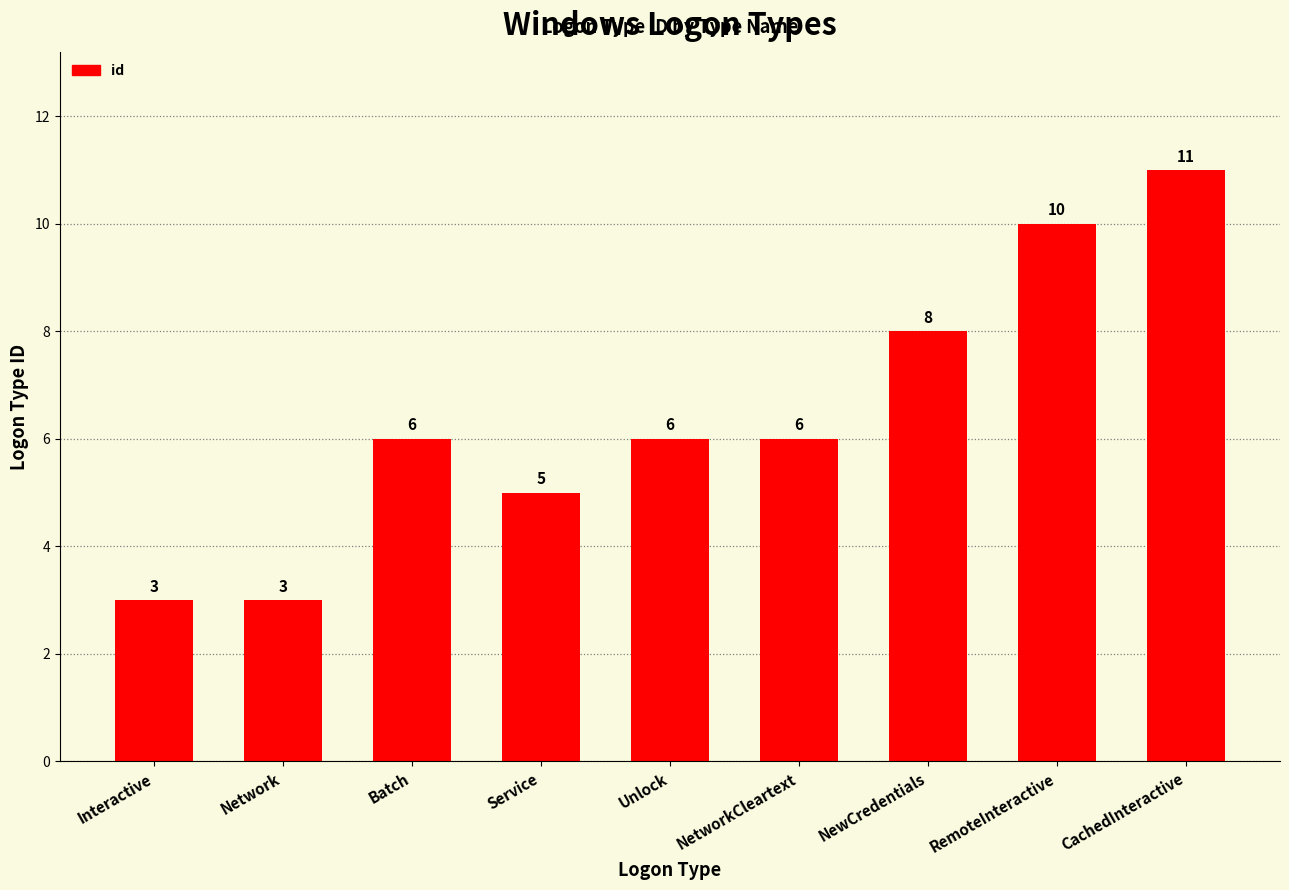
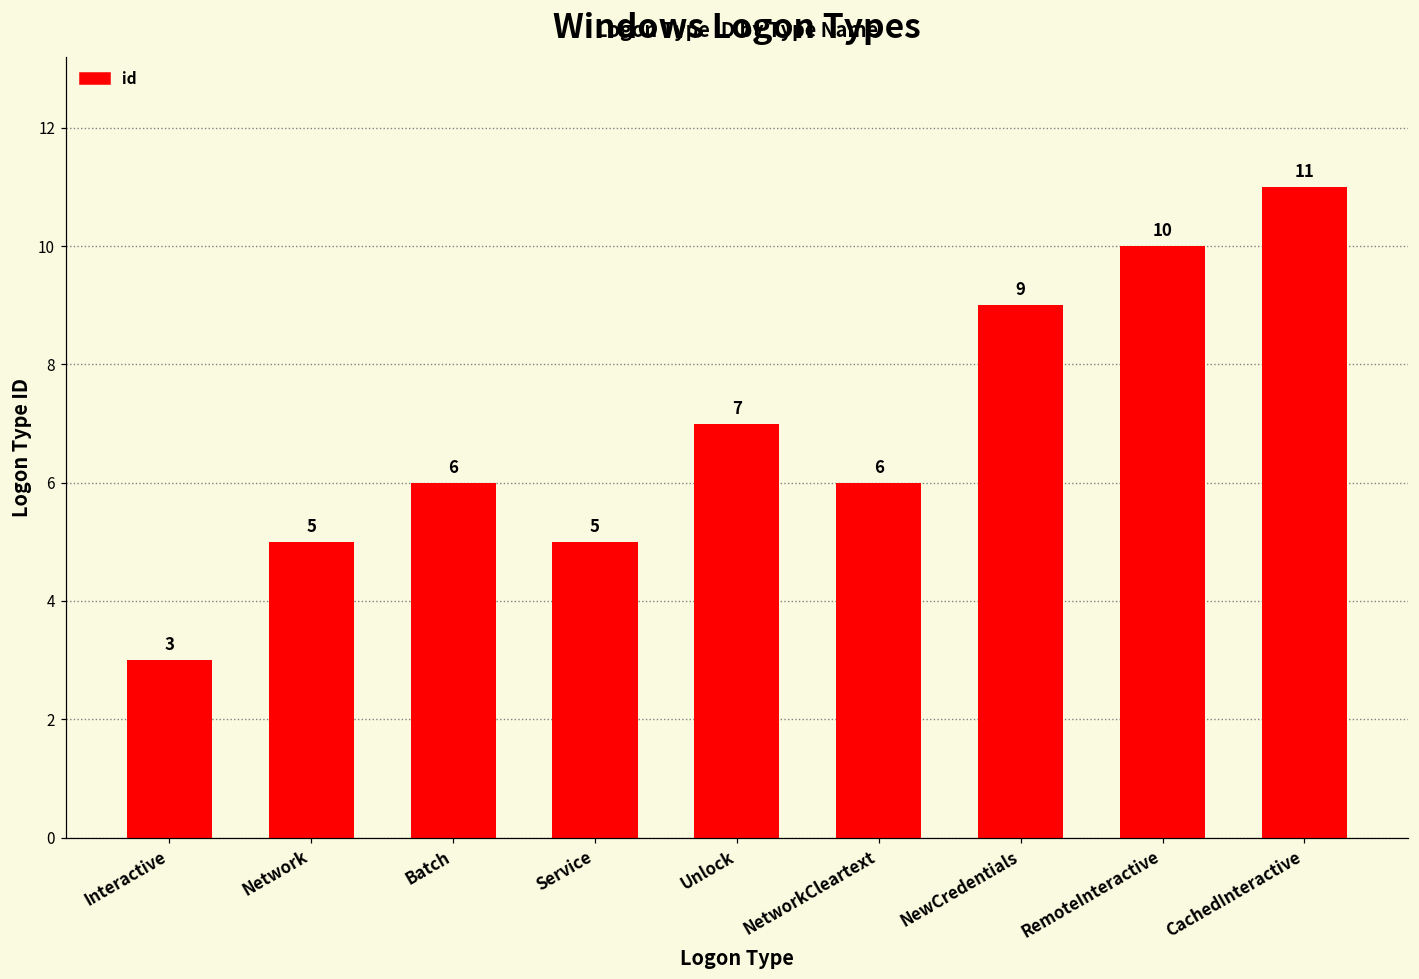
  {
    "Interactive": 3,
-   "Network": 3,
+   "Network": 5,
    "Batch": 6,
    "Service": 5,
-   "Unlock": 6,
+   "Unlock": 7,
    "NetworkCleartext": 6,
-   "NewCredentials": 8,
+   "NewCredentials": 9,
    "RemoteInteractive": 10,
    "CachedInteractive": 11
  }
